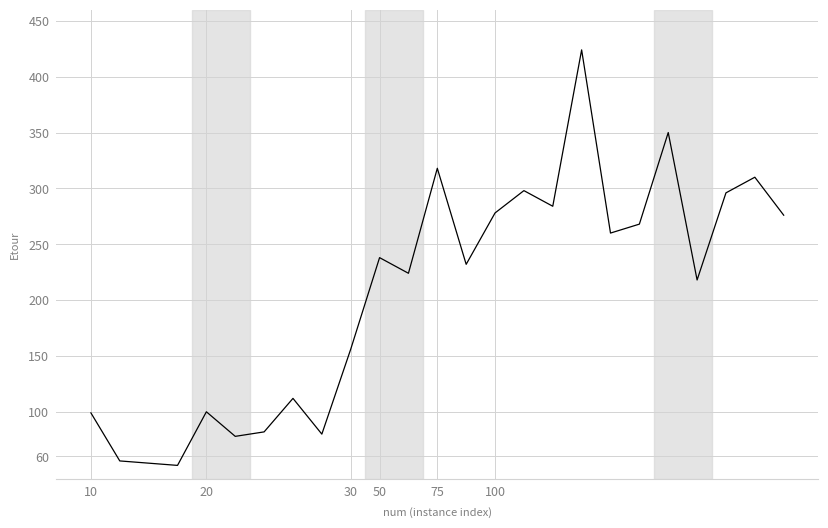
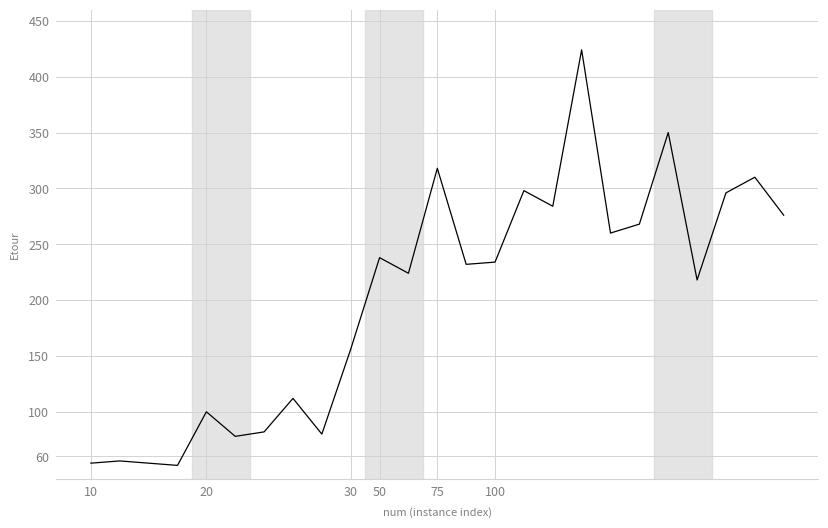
  {
-   "10": 99,
+   "10": 54,
    "30": 156,
    "50": 238,
    "75": 318,
-   "100": 278
+   "100": 234
  }
